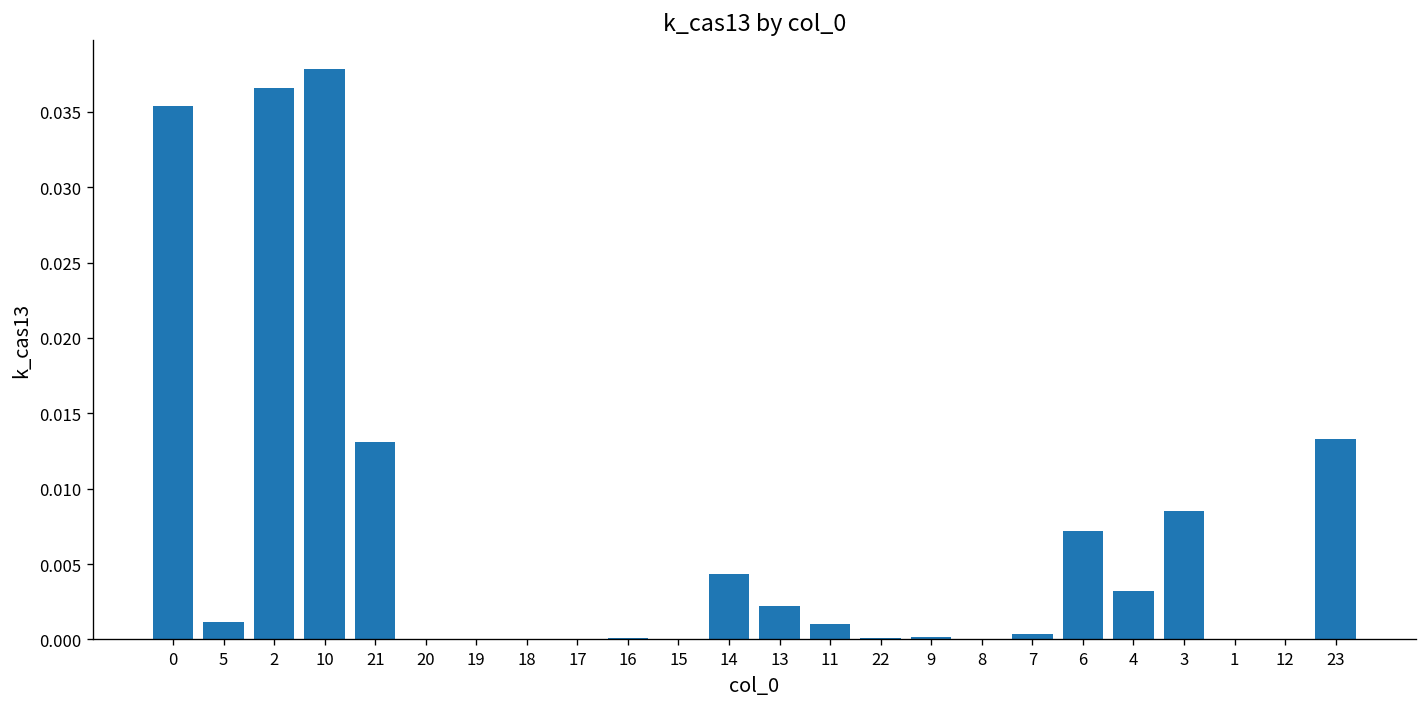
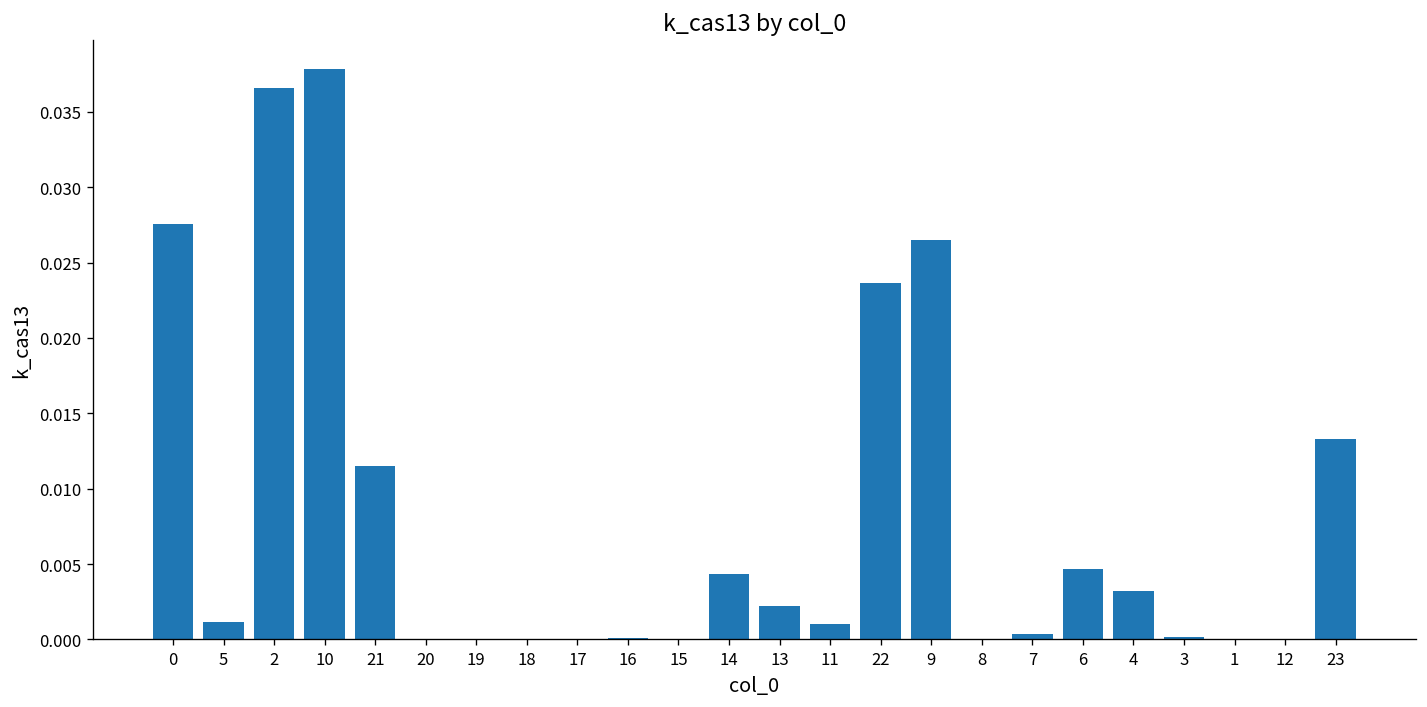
  {
-   "0": 0.0354,
+   "0": 0.0276,
    "5": 0.0011,
    "2": 0.0366,
    "10": 0.0379,
-   "21": 0.0131,
+   "21": 0.0115,
    "14": 0.0043,
    "13": 0.0022,
    "11": 0.0010,
-   "22": 0.0001,
-   "9": 0.0002,
+   "22": 0.0236,
+   "9": 0.0265,
    "7": 0.0003,
-   "6": 0.0072,
+   "6": 0.0047,
    "4": 0.0032,
-   "3": 0.0085,
+   "3": 0.0002,
    "23": 0.0133
  }
